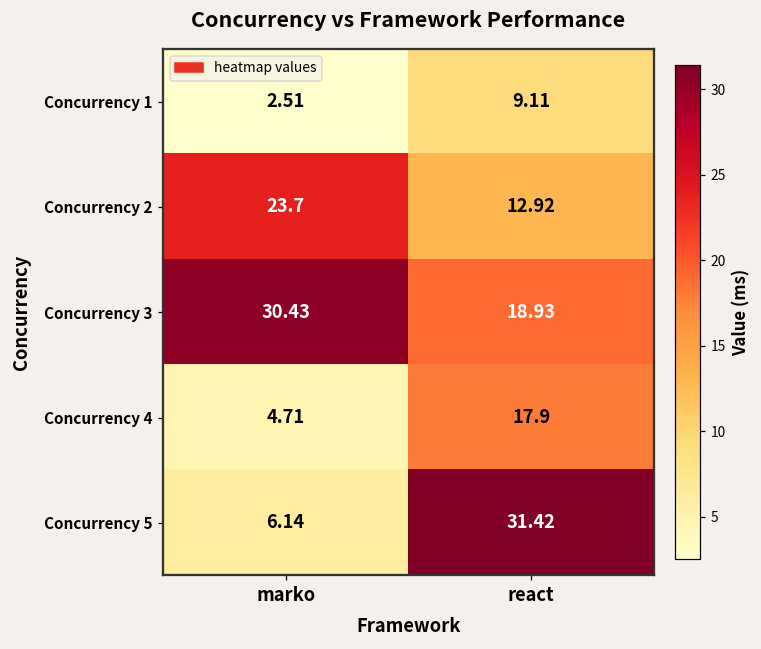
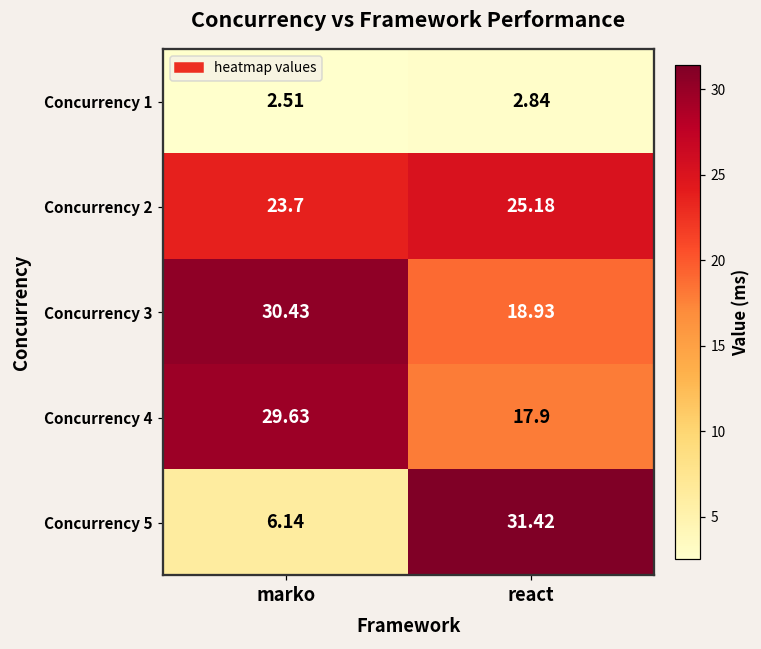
  {
    "Concurrency 1": {
      "marko": 2.51,
-     "react": 9.11
+     "react": 2.84
    },
    "Concurrency 2": {
      "marko": 23.7,
-     "react": 12.92
+     "react": 25.18
    },
    "Concurrency 3": {
      "marko": 30.43,
      "react": 18.93
    },
    "Concurrency 4": {
-     "marko": 4.71,
+     "marko": 29.63,
      "react": 17.9
    },
    "Concurrency 5": {
      "marko": 6.14,
      "react": 31.42
    }
  }
